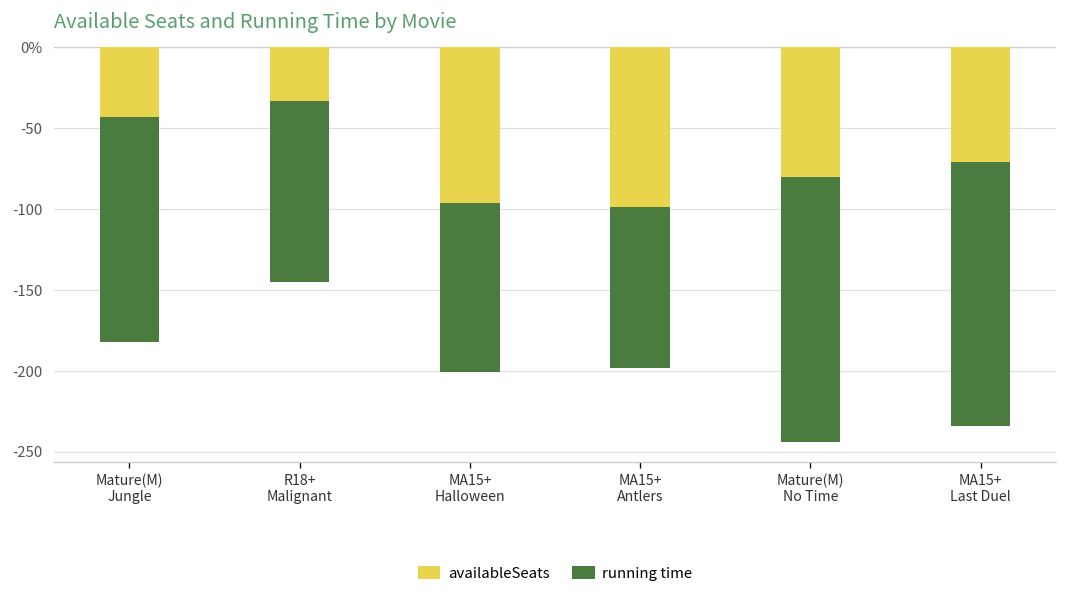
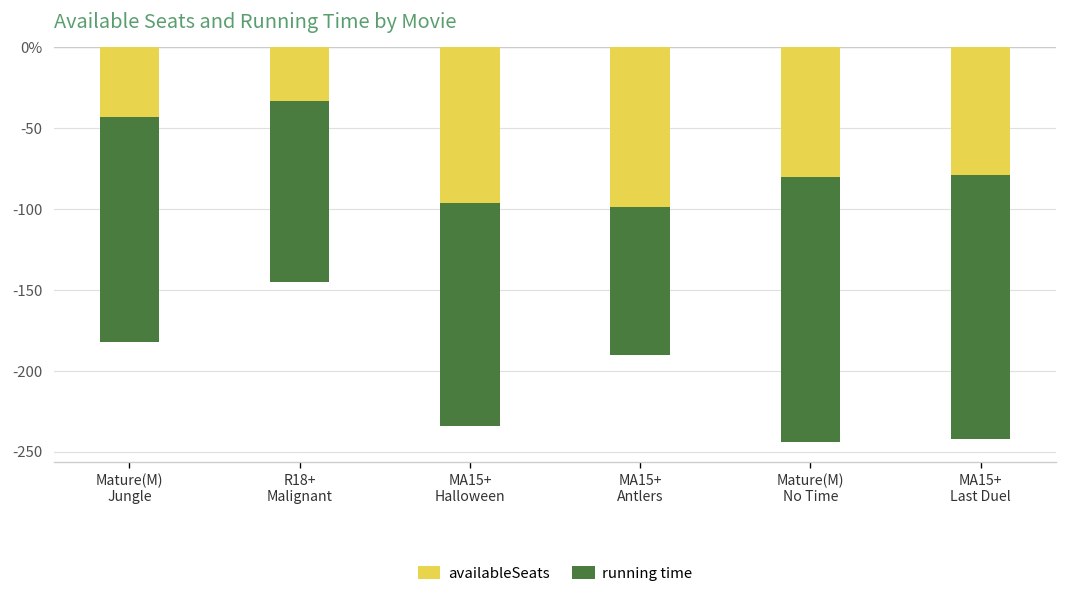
  {
    "availableSeats": {
      "Mature(M) Jungle": -43,
      "R18+ Malignant": -33,
      "MA15+ Halloween": -96,
      "MA15+ Antlers": -99,
      "Mature(M) No Time": -80,
-     "MA15+ Last Duel": -71
+     "MA15+ Last Duel": -79
    },
    "running time": {
      "Mature(M) Jungle": -139,
      "R18+ Malignant": -112,
-     "MA15+ Halloween": -105,
-     "MA15+ Antlers": -99,
+     "MA15+ Halloween": -138,
+     "MA15+ Antlers": -91,
      "Mature(M) No Time": -164,
      "MA15+ Last Duel": -163
    }
  }
